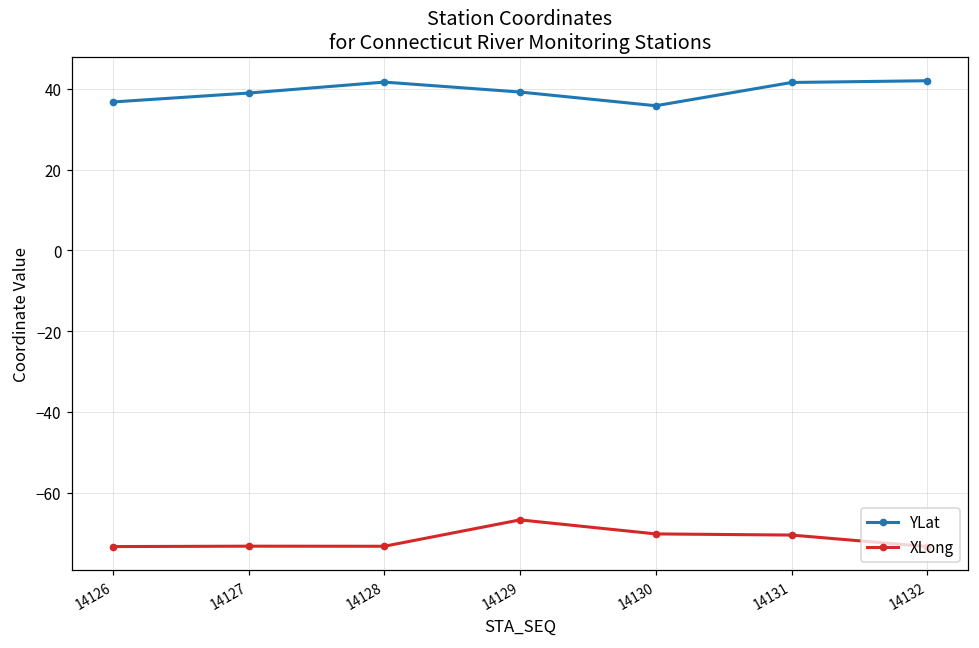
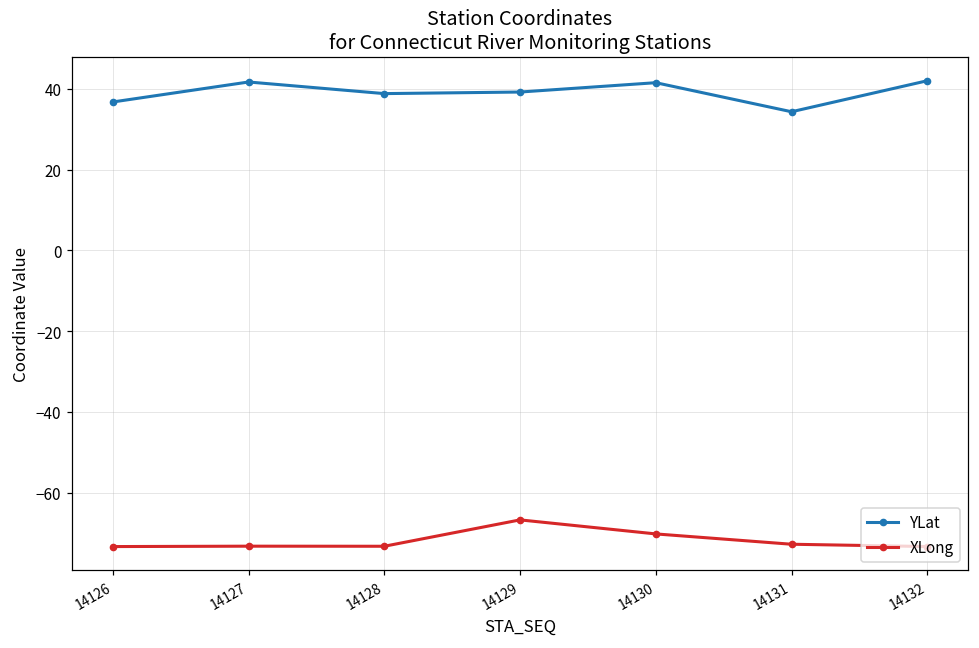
  {
    "YLat": {
      "14126": 37,
-     "14127": 39,
-     "14128": 42,
+     "14127": 42,
+     "14128": 39,
      "14129": 39,
-     "14130": 36,
-     "14131": 42,
+     "14130": 42,
+     "14131": 34,
      "14132": 42
    },
    "XLong": {
      "14126": -73,
      "14127": -73,
      "14128": -73,
      "14129": -67,
      "14130": -70,
-     "14131": -70
+     "14131": -73
    }
  }
